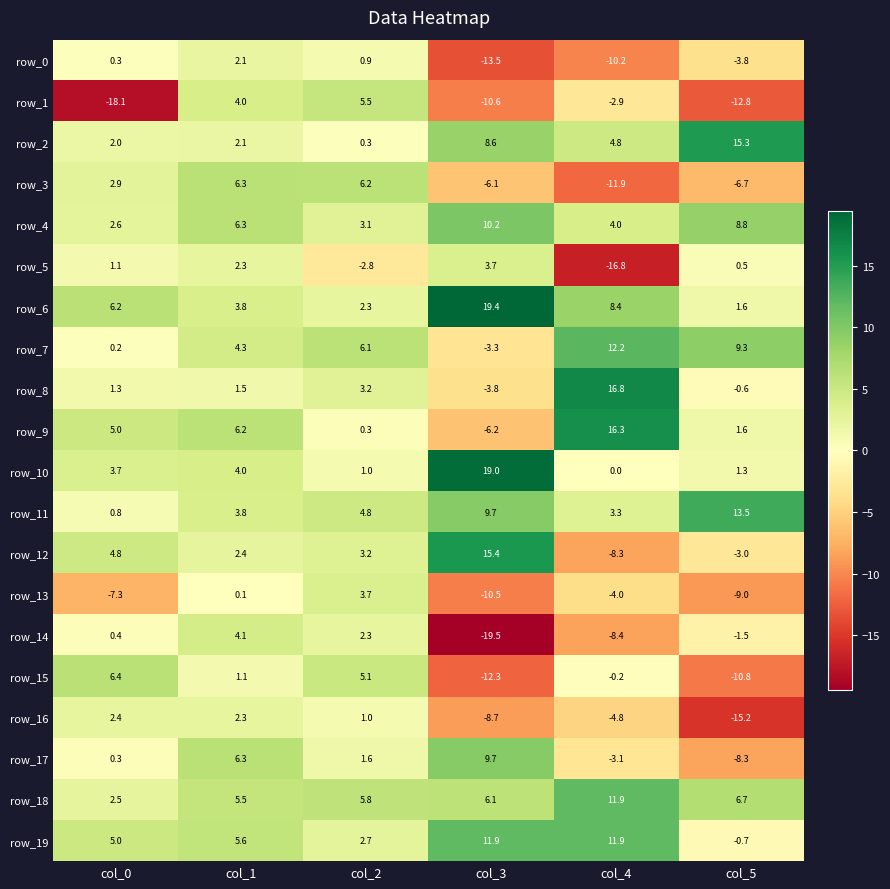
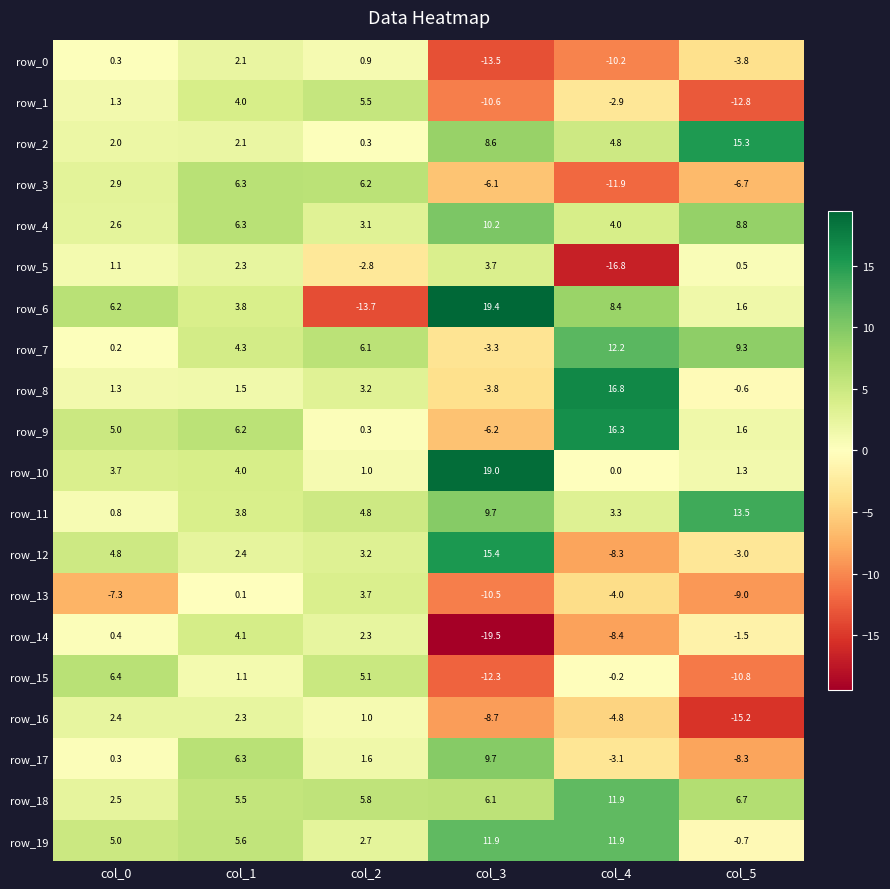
  {
    "row_0": {
      "col_0": 0.3,
      "col_1": 2.1,
      "col_2": 0.9,
      "col_3": -13.5,
      "col_4": -10.2,
      "col_5": -3.8
    },
    "row_1": {
-     "col_0": -18.1,
+     "col_0": 1.3,
      "col_1": 4.0,
      "col_2": 5.5,
      "col_3": -10.6,
      "col_4": -2.9,
      "col_5": -12.8
    },
    "row_2": {
      "col_0": 2.0,
      "col_1": 2.1,
      "col_2": 0.3,
      "col_3": 8.6,
      "col_4": 4.8,
      "col_5": 15.3
    },
    "row_3": {
      "col_0": 2.9,
      "col_1": 6.3,
      "col_2": 6.2,
      "col_3": -6.1,
      "col_4": -11.9,
      "col_5": -6.7
    },
    "row_4": {
      "col_0": 2.6,
      "col_1": 6.3,
      "col_2": 3.1,
      "col_3": 10.2,
      "col_4": 4.0,
      "col_5": 8.8
    },
    "row_5": {
      "col_0": 1.1,
      "col_1": 2.3,
      "col_2": -2.8,
      "col_3": 3.7,
      "col_4": -16.8,
      "col_5": 0.5
    },
    "row_6": {
      "col_0": 6.2,
      "col_1": 3.8,
-     "col_2": 2.3,
+     "col_2": -13.7,
      "col_3": 19.4,
      "col_4": 8.4,
      "col_5": 1.6
    },
    "row_7": {
      "col_0": 0.2,
      "col_1": 4.3,
      "col_2": 6.1,
      "col_3": -3.3,
      "col_4": 12.2,
      "col_5": 9.3
    },
    "row_8": {
      "col_0": 1.3,
      "col_1": 1.5,
      "col_2": 3.2,
      "col_3": -3.8,
      "col_4": 16.8,
      "col_5": -0.6
    },
    "row_9": {
      "col_0": 5.0,
      "col_1": 6.2,
      "col_2": 0.3,
      "col_3": -6.2,
      "col_4": 16.3,
      "col_5": 1.6
    },
    "row_10": {
      "col_0": 3.7,
      "col_1": 4.0,
      "col_2": 1.0,
      "col_3": 19.0,
      "col_4": 0.0,
      "col_5": 1.3
    },
    "row_11": {
      "col_0": 0.8,
      "col_1": 3.8,
      "col_2": 4.8,
      "col_3": 9.7,
      "col_4": 3.3,
      "col_5": 13.5
    },
    "row_12": {
      "col_0": 4.8,
      "col_1": 2.4,
      "col_2": 3.2,
      "col_3": 15.4,
      "col_4": -8.3,
      "col_5": -3.0
    },
    "row_13": {
      "col_0": -7.3,
      "col_1": 0.1,
      "col_2": 3.7,
      "col_3": -10.5,
      "col_4": -4.0,
      "col_5": -9.0
    },
    "row_14": {
      "col_0": 0.4,
      "col_1": 4.1,
      "col_2": 2.3,
      "col_3": -19.5,
      "col_4": -8.4,
      "col_5": -1.5
    },
    "row_15": {
      "col_0": 6.4,
      "col_1": 1.1,
      "col_2": 5.1,
      "col_3": -12.3,
      "col_4": -0.2,
      "col_5": -10.8
    },
    "row_16": {
      "col_0": 2.4,
      "col_1": 2.3,
      "col_2": 1.0,
      "col_3": -8.7,
      "col_4": -4.8,
      "col_5": -15.2
    },
    "row_17": {
      "col_0": 0.3,
      "col_1": 6.3,
      "col_2": 1.6,
      "col_3": 9.7,
      "col_4": -3.1,
      "col_5": -8.3
    },
    "row_18": {
      "col_0": 2.5,
      "col_1": 5.5,
      "col_2": 5.8,
      "col_3": 6.1,
      "col_4": 11.9,
      "col_5": 6.7
    },
    "row_19": {
      "col_0": 5.0,
      "col_1": 5.6,
      "col_2": 2.7,
      "col_3": 11.9,
      "col_4": 11.9,
      "col_5": -0.7
    }
  }
